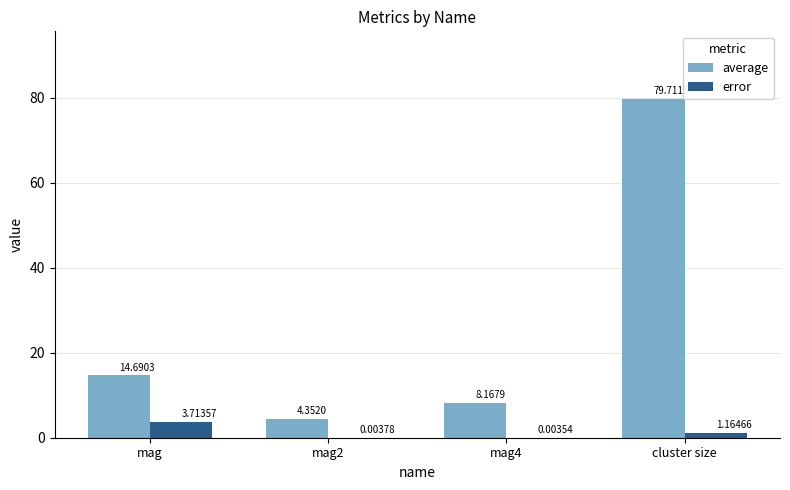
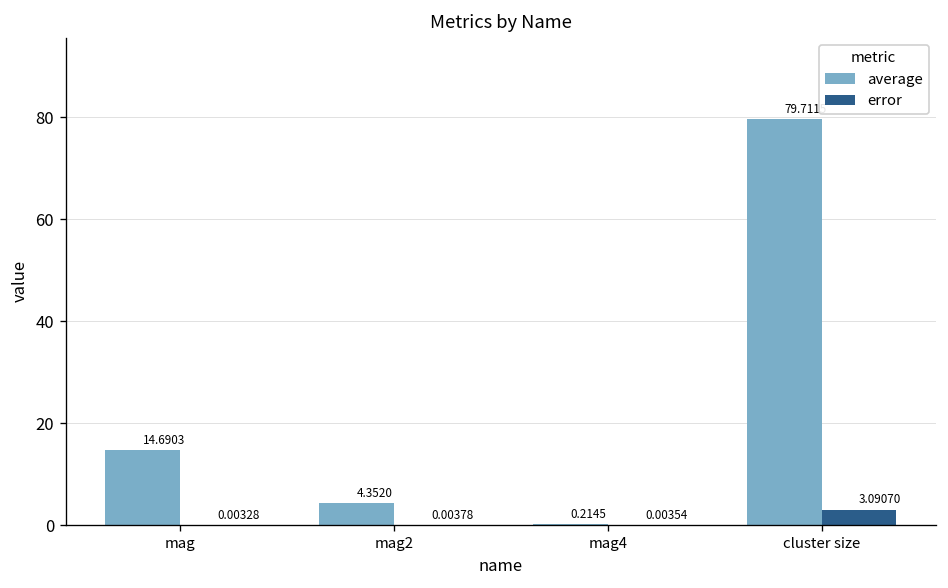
  {
    "average": {
      "mag": 14.6903,
      "mag2": 4.3520,
-     "mag4": 8.1679
+     "mag4": 0.2145
    },
    "error": {
-     "mag": 3.71357,
+     "mag": 0.00328,
      "mag2": 0.00378,
      "mag4": 0.00354,
-     "cluster size": 1.16466
+     "cluster size": 3.09070
    }
  }
